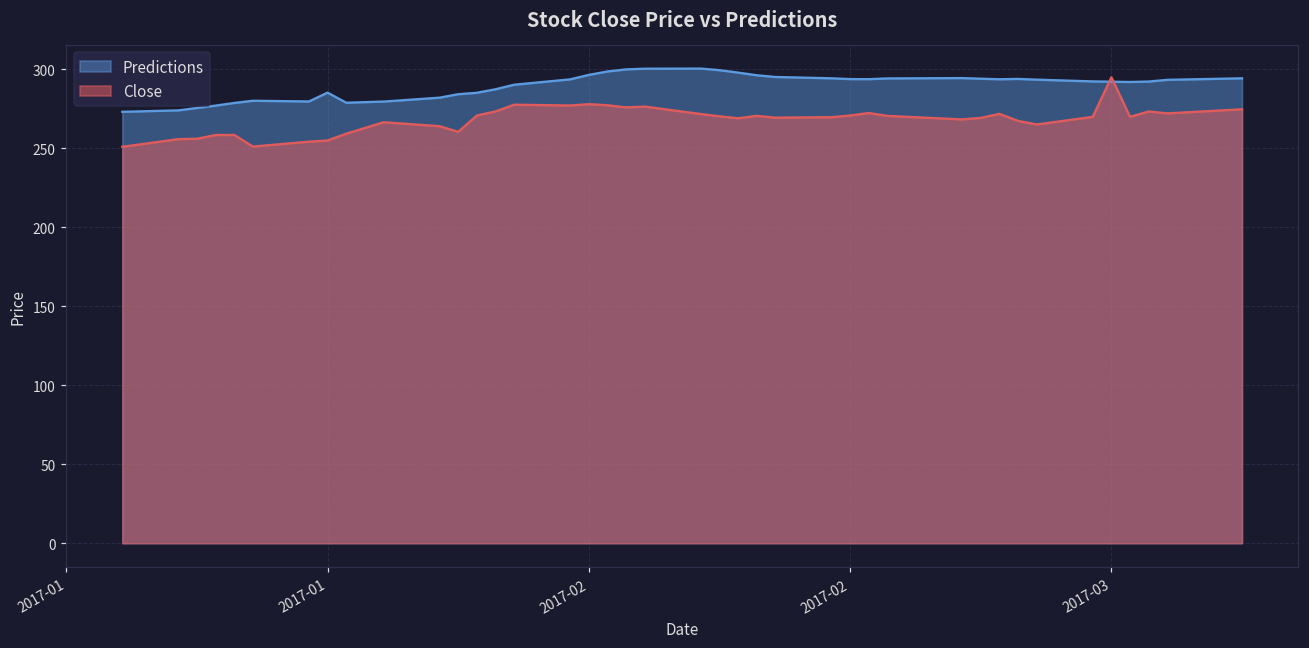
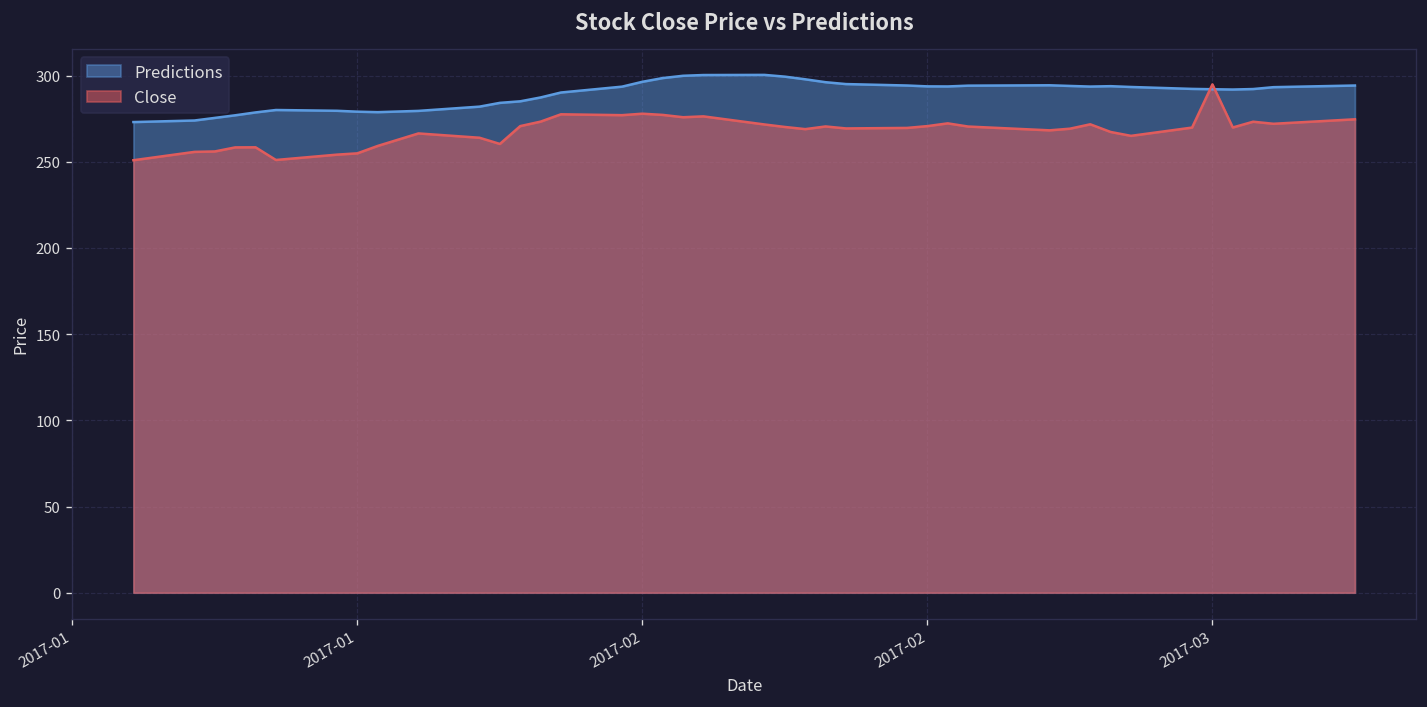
  {
    "Predictions": {
-     "2017-01": 285,
+     "2017-01": 279,
      "2017-03": 292
    },
    "Close": {
      "2017-01": 255,
      "2017-03": 295
    }
  }
